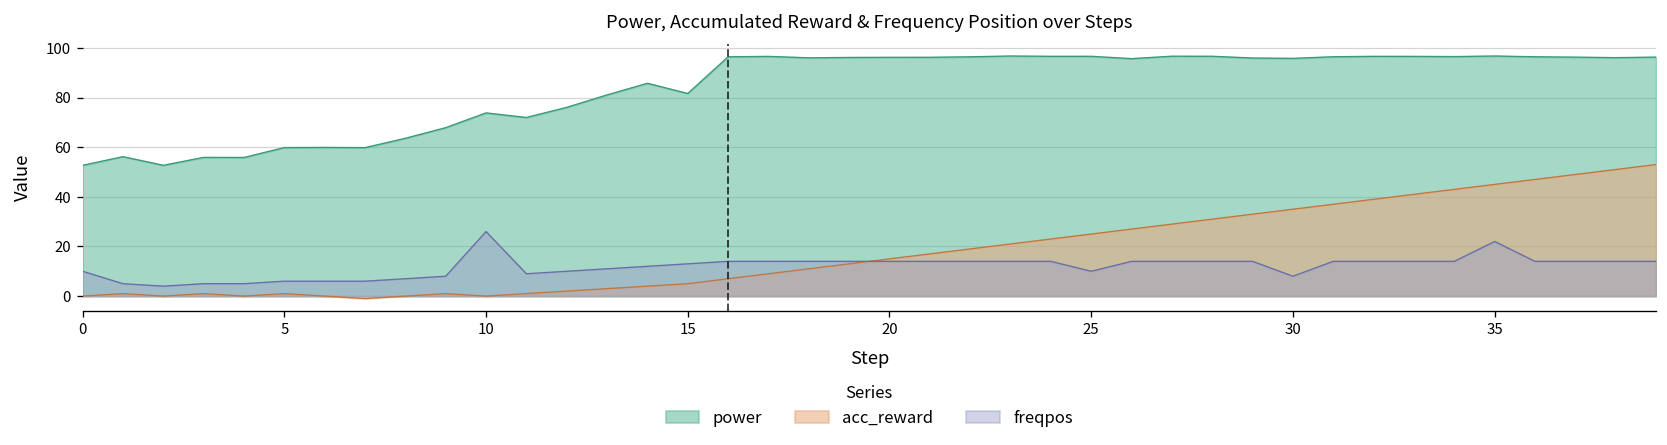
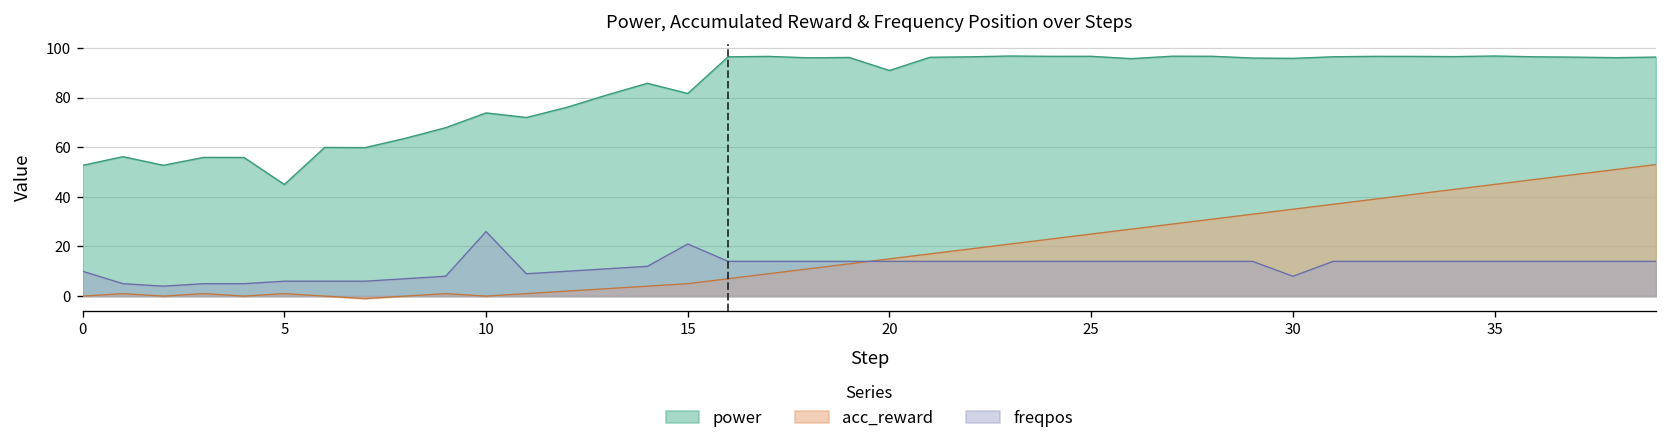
  {
    "power": {
      "0": 53,
-     "5": 60,
+     "5": 45,
      "10": 74,
      "15": 82,
-     "20": 96,
+     "20": 91,
      "25": 97,
      "30": 96,
      "35": 97
    },
    "freqpos": {
      "0": 10,
      "5": 6,
      "10": 26,
-     "15": 13,
-     "25": 10,
+     "15": 21,
+     "25": 14,
      "30": 8,
-     "35": 22
+     "35": 14
    }
  }
